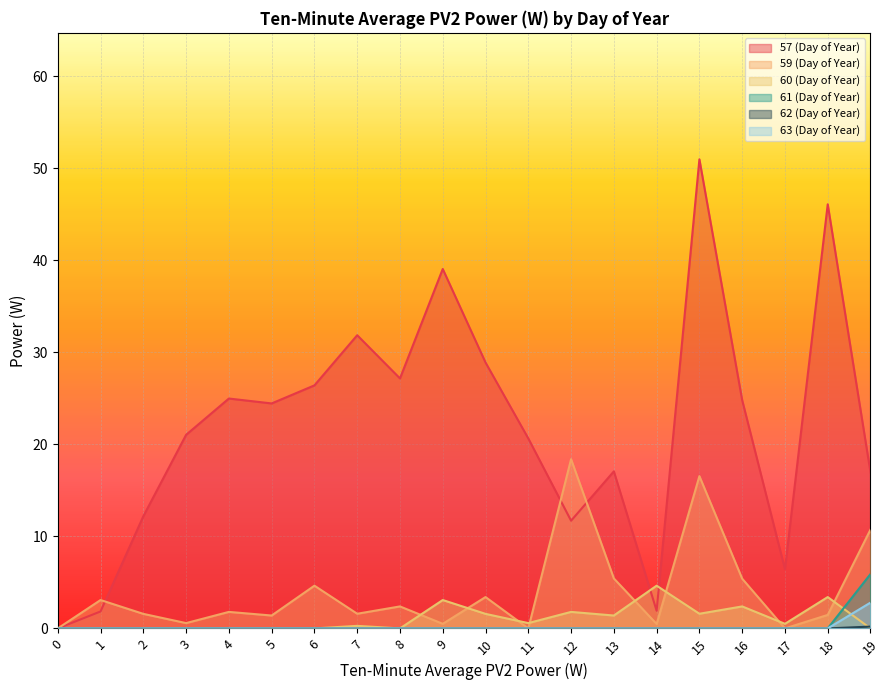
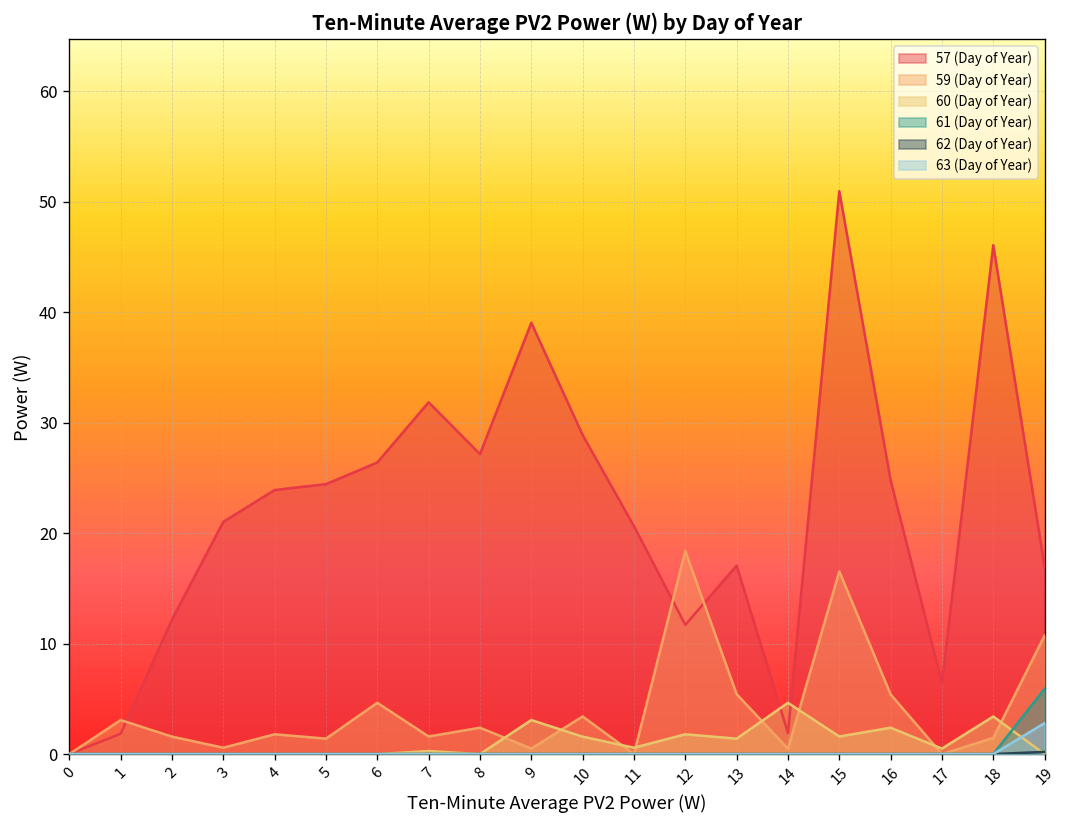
  {
    "57 (Day of Year)": {
      "1": 2,
      "2": 12,
      "3": 21,
-     "4": 25,
+     "4": 24,
      "5": 24,
      "6": 26,
      "7": 32,
      "8": 27,
      "9": 39,
      "10": 29,
      "11": 21,
      "12": 12,
      "13": 17,
      "14": 2,
      "15": 51,
      "16": 25,
      "17": 6,
      "18": 46,
      "19": 17
    },
    "61 (Day of Year)": {
      "19": 6
    },
    "63 (Day of Year)": {
      "19": 3
    }
  }
